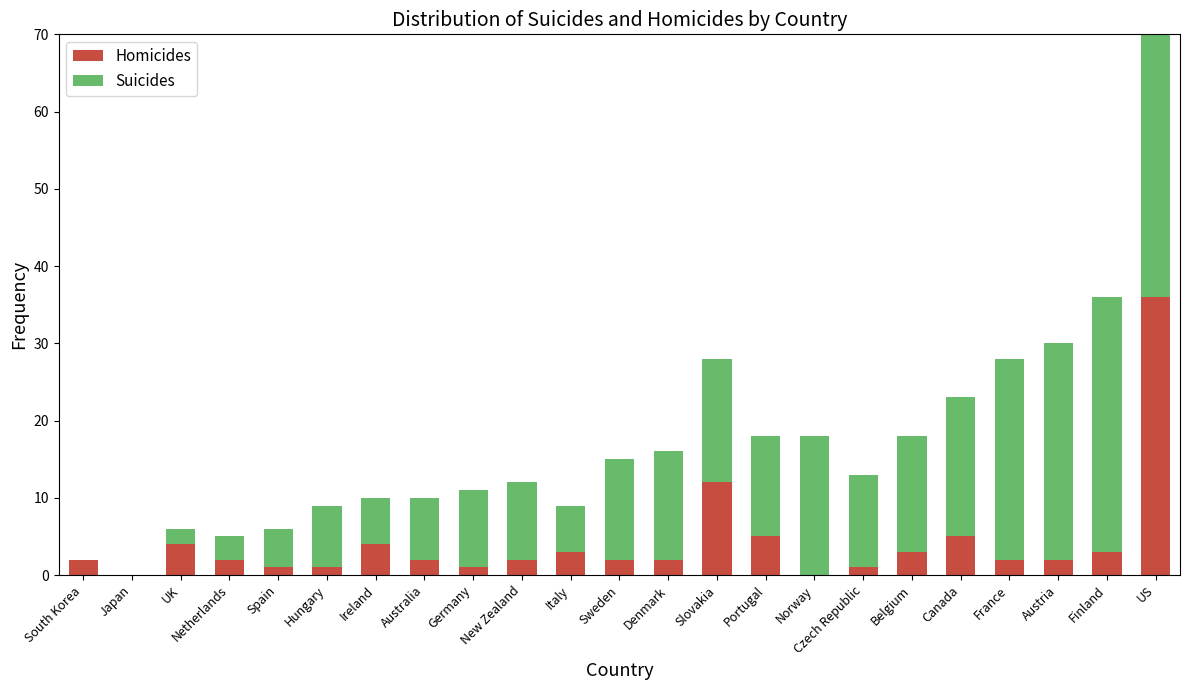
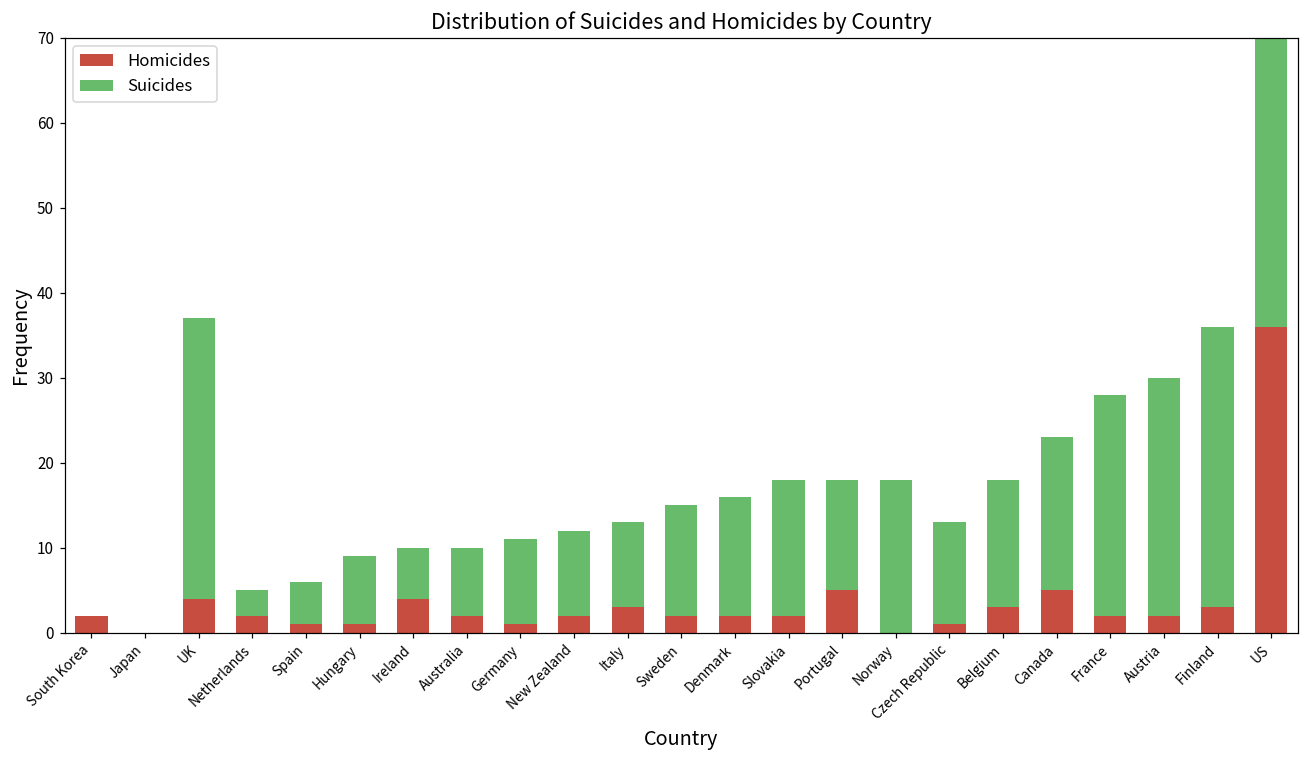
  {
    "Homicides": {
      "South Korea": 2,
      "Japan": 0,
      "UK": 4,
      "Netherlands": 2,
      "Spain": 1,
      "Hungary": 1,
      "Ireland": 4,
      "Australia": 2,
      "Germany": 1,
      "New Zealand": 2,
      "Italy": 3,
      "Sweden": 2,
      "Denmark": 2,
-     "Slovakia": 12,
+     "Slovakia": 2,
      "Portugal": 5,
      "Norway": 0,
      "Czech Republic": 1,
      "Belgium": 3,
      "Canada": 5,
      "France": 2,
      "Austria": 2,
      "Finland": 3,
      "US": 36
    },
    "Suicides": {
      "South Korea": 0,
      "Japan": 0,
-     "UK": 2,
+     "UK": 33,
      "Netherlands": 3,
      "Spain": 5,
      "Hungary": 8,
      "Ireland": 6,
      "Australia": 8,
      "Germany": 10,
      "New Zealand": 10,
-     "Italy": 6,
+     "Italy": 10,
      "Sweden": 13,
      "Denmark": 14,
      "Slovakia": 16,
      "Portugal": 13,
      "Norway": 18,
      "Czech Republic": 12,
      "Belgium": 15,
      "Canada": 18,
      "France": 26,
      "Austria": 28,
      "Finland": 33
    }
  }
